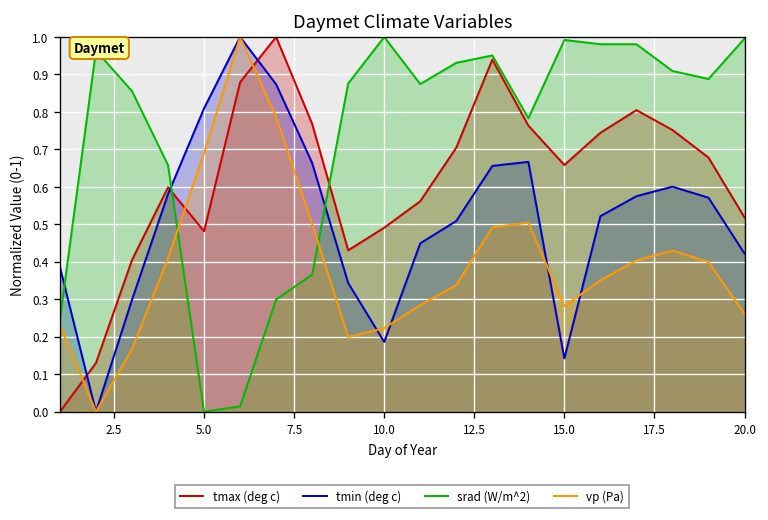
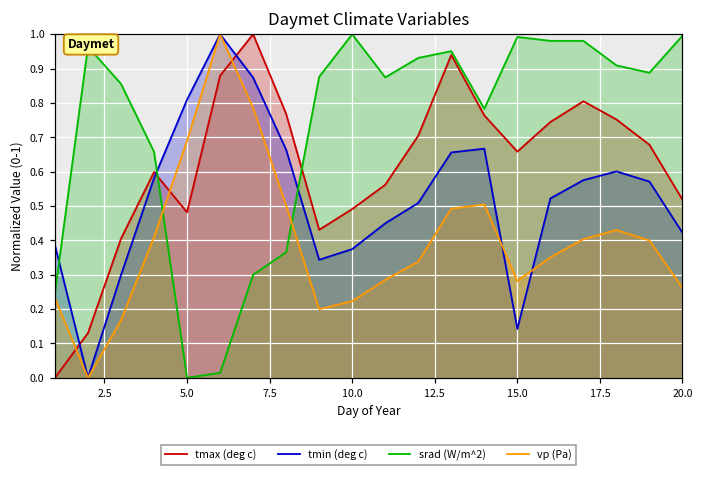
  {
    "tmax (deg c)": {
      "5.0": 0.48,
      "10.0": 0.49,
      "15.0": 0.66,
      "20.0": 0.52
    },
    "tmin (deg c)": {
      "5.0": 0.81,
-     "10.0": 0.19,
+     "10.0": 0.37,
      "15.0": 0.14,
      "20.0": 0.42
    },
    "srad (W/m^2)": {
      "5.0": 0.00,
      "10.0": 1.00,
      "15.0": 0.99,
      "20.0": 1.00
    },
    "vp (Pa)": {
      "5.0": 0.69,
      "10.0": 0.22,
      "15.0": 0.28,
      "20.0": 0.26
    }
  }
